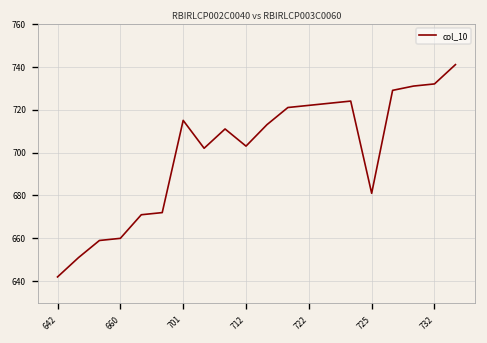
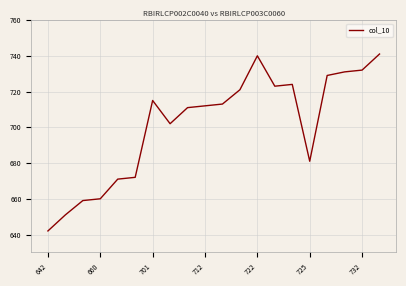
  {
    "642": 642,
    "660": 660,
    "701": 715,
-   "712": 703,
-   "722": 722,
+   "712": 712,
+   "722": 740,
    "725": 681,
    "732": 732
  }
